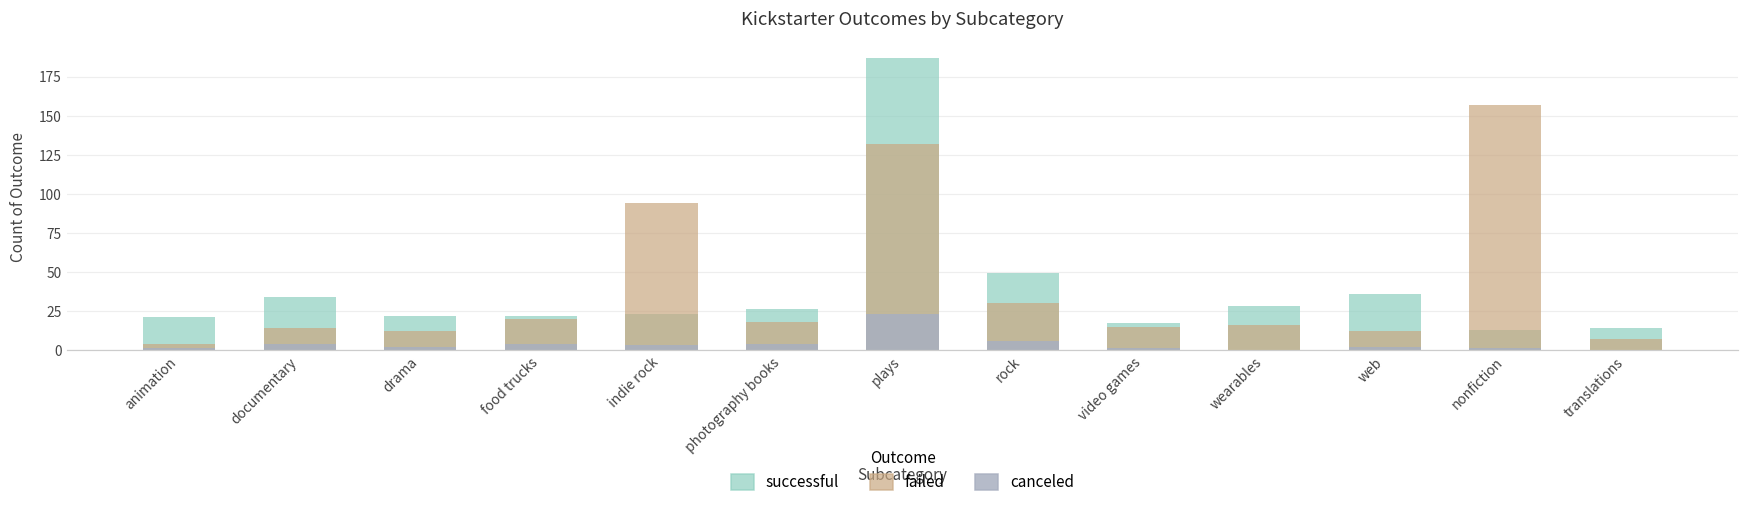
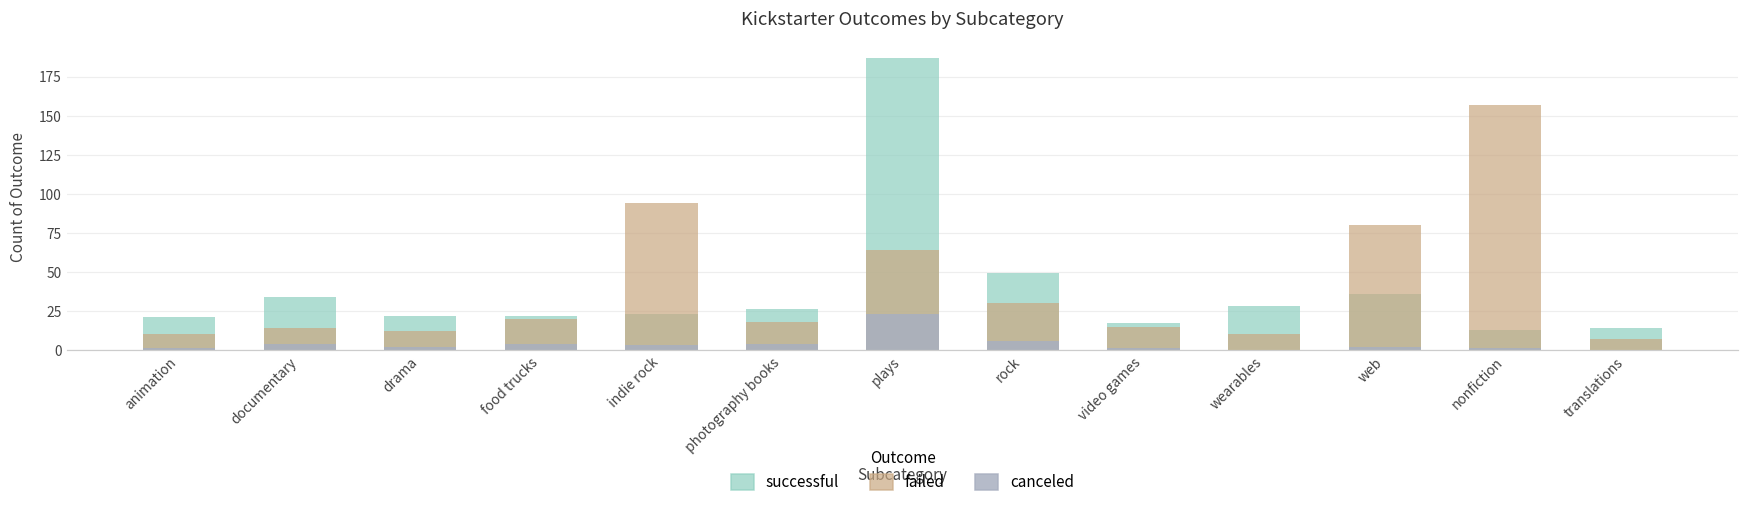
  {
    "failed": {
-     "animation": 4,
+     "animation": 10,
      "indie rock": 94,
-     "plays": 132,
-     "wearables": 16,
-     "web": 12,
+     "plays": 64,
+     "wearables": 10,
+     "web": 80,
      "nonfiction": 157
    }
  }
